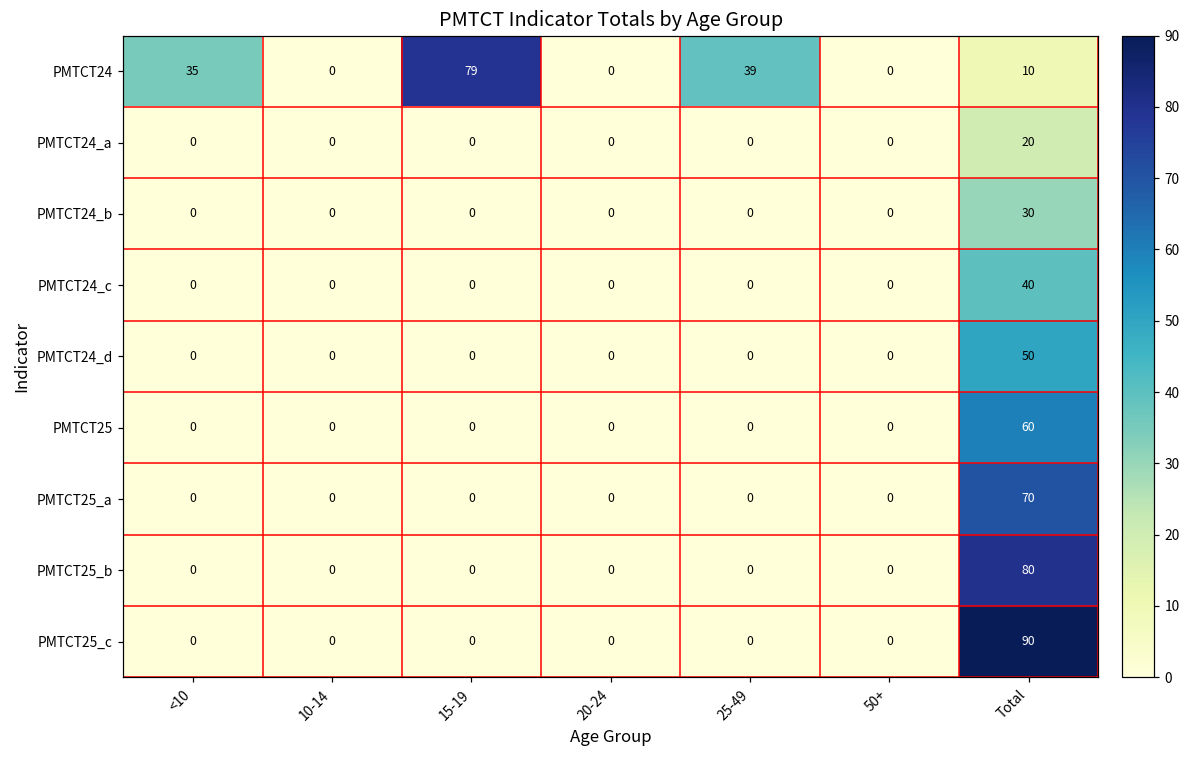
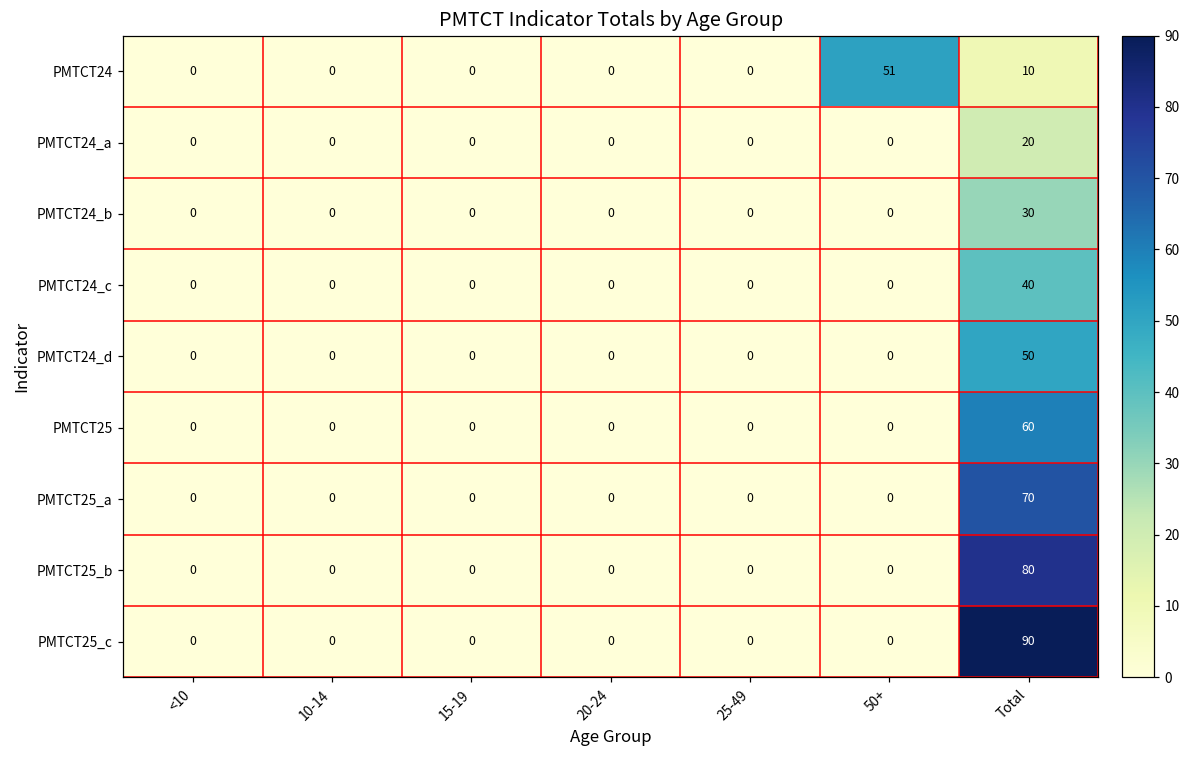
  {
    "PMTCT24": {
-     "<10": 35,
+     "<10": 0,
      "10-14": 0,
-     "15-19": 79,
+     "15-19": 0,
      "20-24": 0,
-     "25-49": 39,
-     "50+": 0,
+     "25-49": 0,
+     "50+": 51,
      "Total": 10
    },
    "PMTCT24_a": {
      "<10": 0,
      "10-14": 0,
      "15-19": 0,
      "20-24": 0,
      "25-49": 0,
      "50+": 0,
      "Total": 20
    },
    "PMTCT24_b": {
      "<10": 0,
      "10-14": 0,
      "15-19": 0,
      "20-24": 0,
      "25-49": 0,
      "50+": 0,
      "Total": 30
    },
    "PMTCT24_c": {
      "<10": 0,
      "10-14": 0,
      "15-19": 0,
      "20-24": 0,
      "25-49": 0,
      "50+": 0,
      "Total": 40
    },
    "PMTCT24_d": {
      "<10": 0,
      "10-14": 0,
      "15-19": 0,
      "20-24": 0,
      "25-49": 0,
      "50+": 0,
      "Total": 50
    },
    "PMTCT25": {
      "<10": 0,
      "10-14": 0,
      "15-19": 0,
      "20-24": 0,
      "25-49": 0,
      "50+": 0,
      "Total": 60
    },
    "PMTCT25_a": {
      "<10": 0,
      "10-14": 0,
      "15-19": 0,
      "20-24": 0,
      "25-49": 0,
      "50+": 0,
      "Total": 70
    },
    "PMTCT25_b": {
      "<10": 0,
      "10-14": 0,
      "15-19": 0,
      "20-24": 0,
      "25-49": 0,
      "50+": 0,
      "Total": 80
    },
    "PMTCT25_c": {
      "<10": 0,
      "10-14": 0,
      "15-19": 0,
      "20-24": 0,
      "25-49": 0,
      "50+": 0,
      "Total": 90
    }
  }
